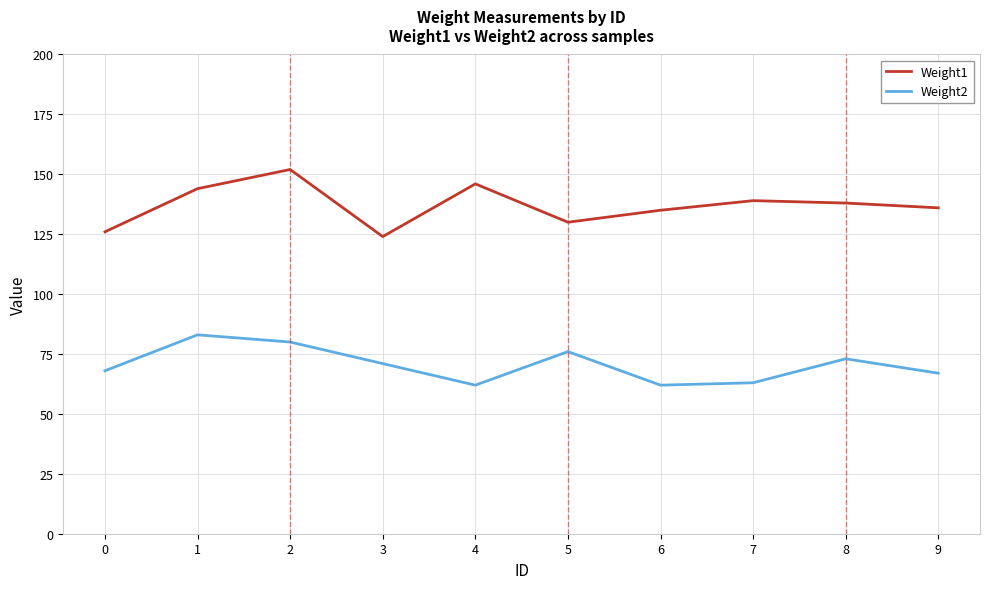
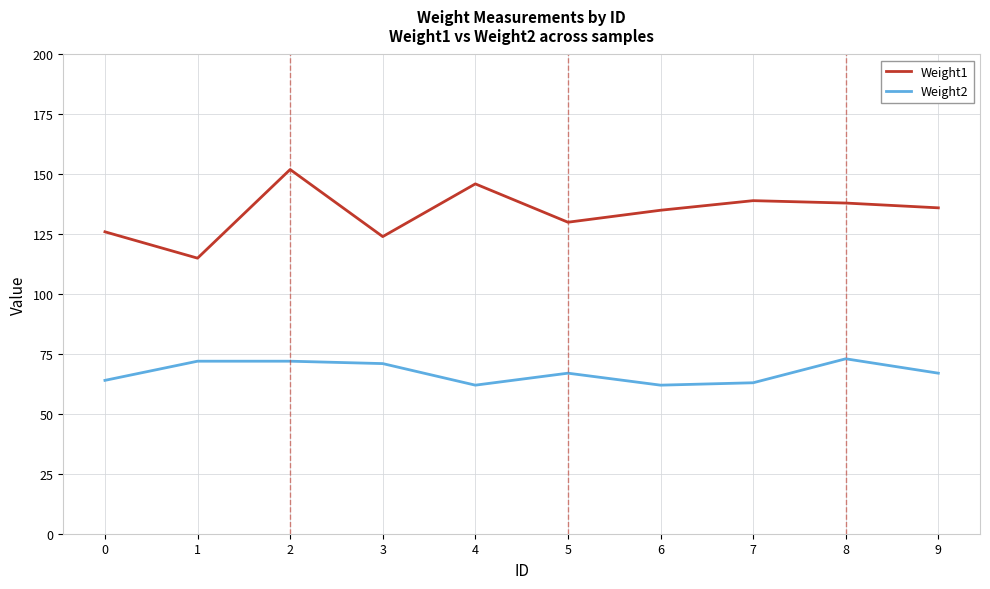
  {
    "Weight1": {
      "0": 126,
-     "1": 144,
+     "1": 115,
      "2": 152,
      "3": 124,
      "4": 146,
      "5": 130,
      "6": 135,
      "7": 139,
      "8": 138,
      "9": 136
    },
    "Weight2": {
-     "0": 68,
-     "1": 83,
-     "2": 80,
+     "0": 64,
+     "1": 72,
+     "2": 72,
      "3": 71,
      "4": 62,
-     "5": 76,
+     "5": 67,
      "6": 62,
      "7": 63,
      "8": 73,
      "9": 67
    }
  }
